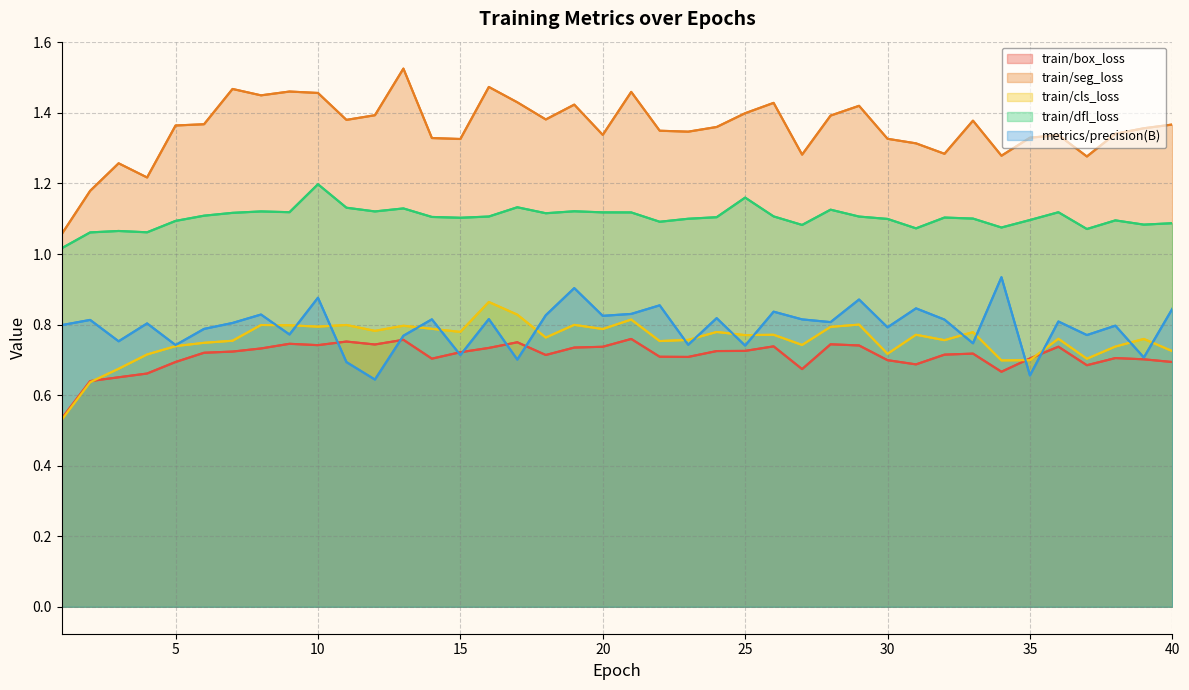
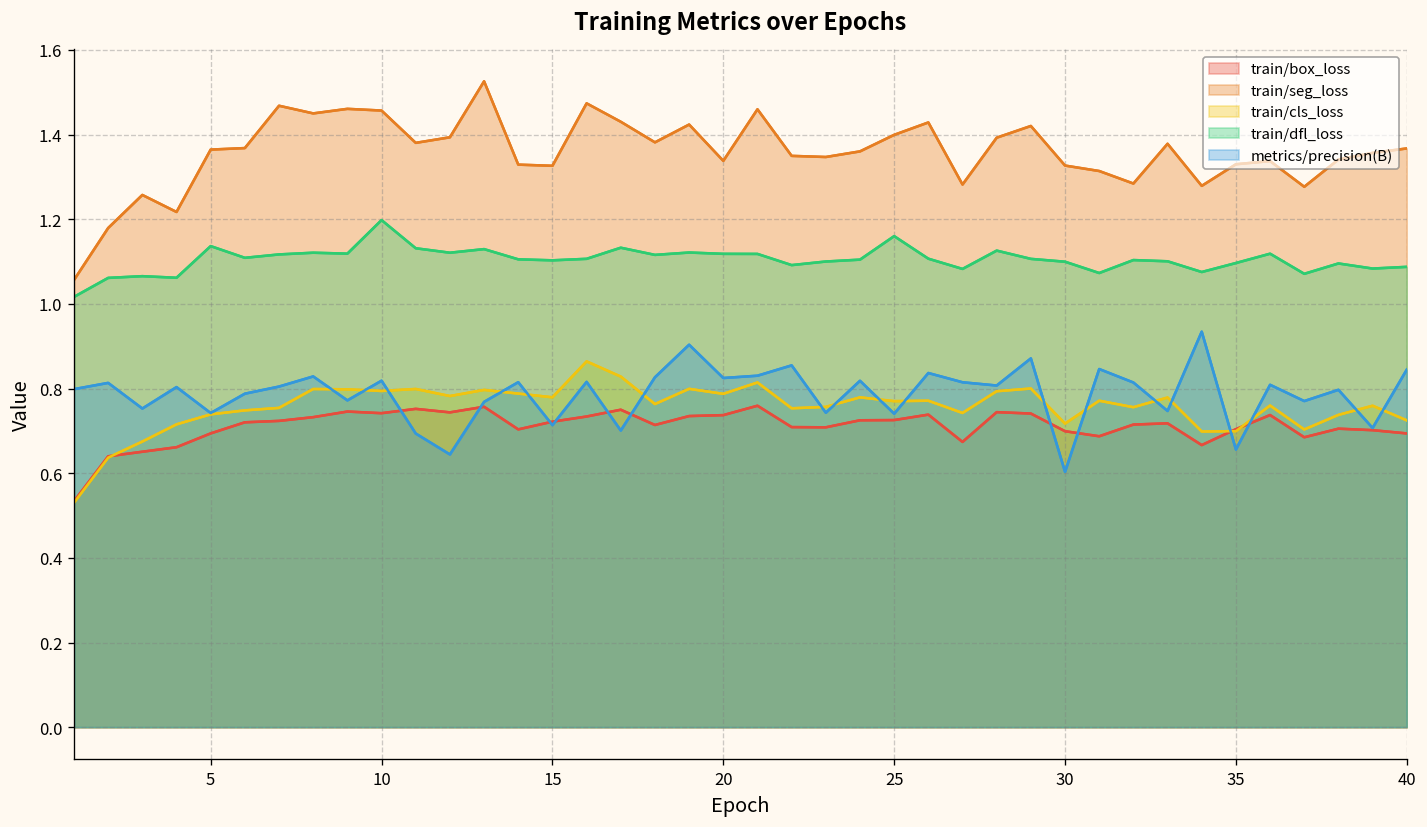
  {
    "train/dfl_loss": {
-     "5": 1.09,
+     "5": 1.14,
      "10": 1.20,
      "15": 1.10,
      "20": 1.12,
      "25": 1.16,
      "30": 1.10,
      "35": 1.10,
      "40": 1.09
    },
    "metrics/precision(B)": {
-     "10": 0.88,
+     "10": 0.82,
      "15": 0.71,
      "20": 0.82,
      "25": 0.74,
-     "30": 0.79,
+     "30": 0.60,
      "35": 0.66,
      "40": 0.84
    }
  }
